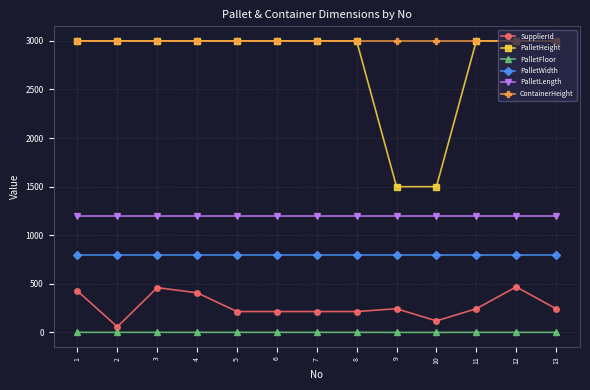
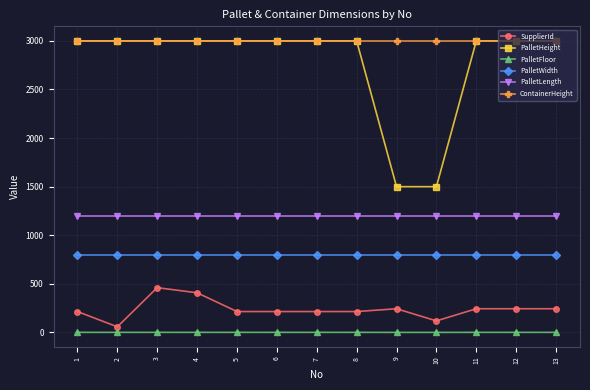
  {
    "SupplierId": {
-     "1": 400,
+     "1": 200,
      "2": 100,
      "3": 500,
      "4": 400,
      "5": 200,
      "6": 200,
      "7": 200,
      "8": 200,
      "9": 200,
      "10": 100,
      "11": 200,
-     "12": 500,
+     "12": 200,
      "13": 200
    },
    "PalletFloor": {
      "1": 0,
      "2": 0,
      "3": 0,
      "4": 0,
      "5": 0,
      "6": 0,
      "7": 0,
      "8": 0,
      "9": 0,
      "10": 0,
      "11": 0,
      "12": 0,
      "13": 0
    },
    "PalletWidth": {
      "1": 800,
      "2": 800,
      "3": 800,
      "4": 800,
      "5": 800,
      "6": 800,
      "7": 800,
      "8": 800,
      "9": 800,
      "10": 800,
      "11": 800,
      "12": 800,
      "13": 800
    },
    "PalletLength": {
      "1": 1200,
      "2": 1200,
      "3": 1200,
      "4": 1200,
      "5": 1200,
      "6": 1200,
      "7": 1200,
      "8": 1200,
      "9": 1200,
      "10": 1200,
      "11": 1200,
      "12": 1200,
      "13": 1200
    }
  }
